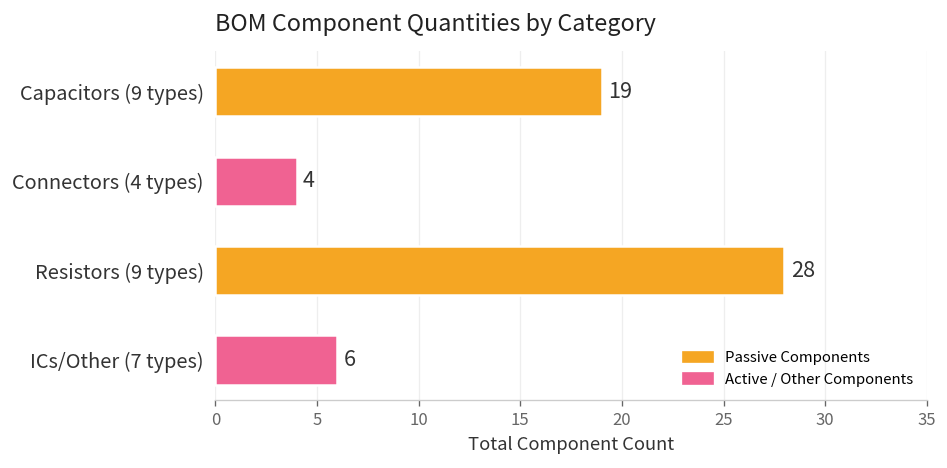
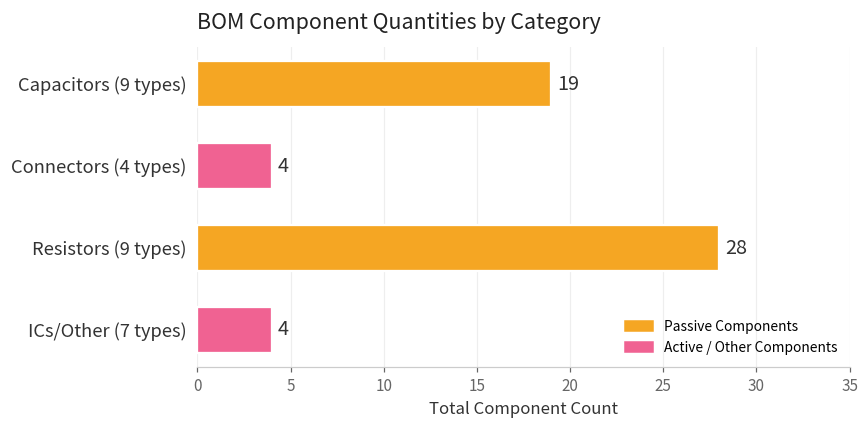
  {
    "Capacitors (9 types)": 19,
    "Connectors (4 types)": 4,
    "Resistors (9 types)": 28,
-   "ICs/Other (7 types)": 6
+   "ICs/Other (7 types)": 4
  }
